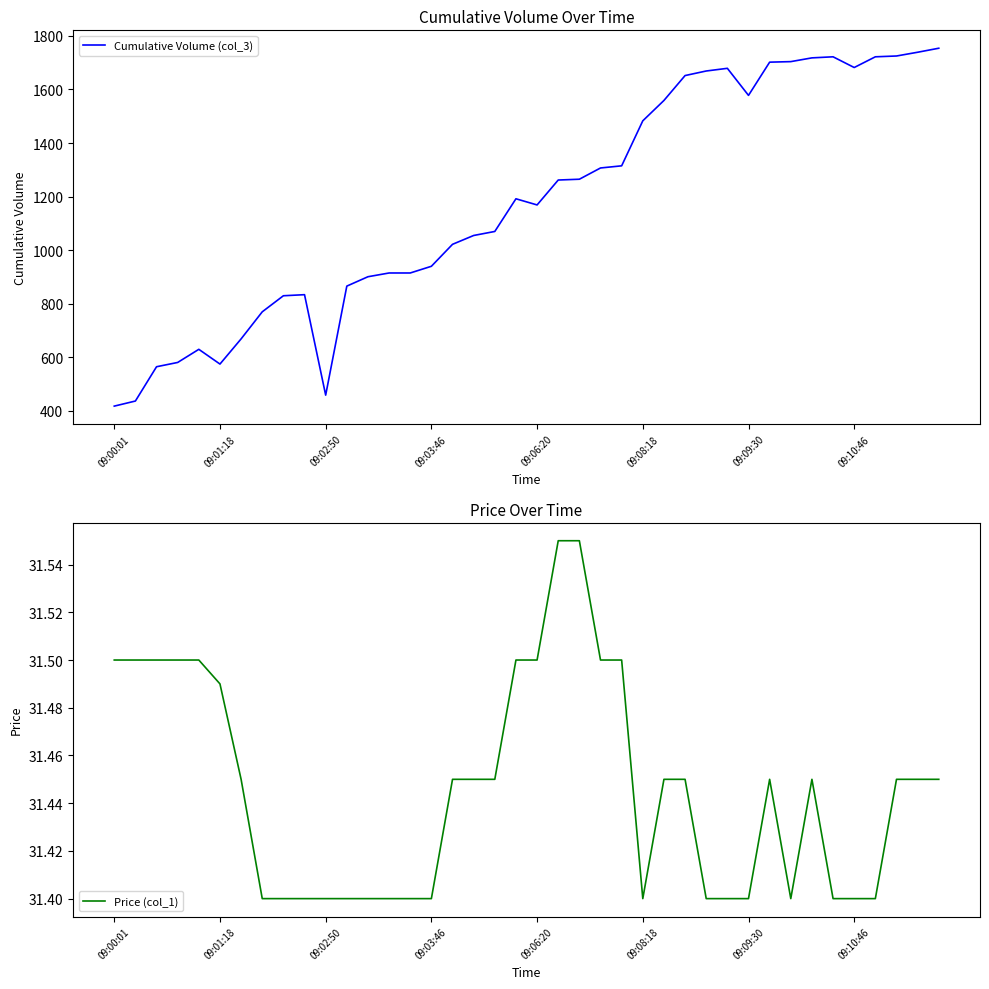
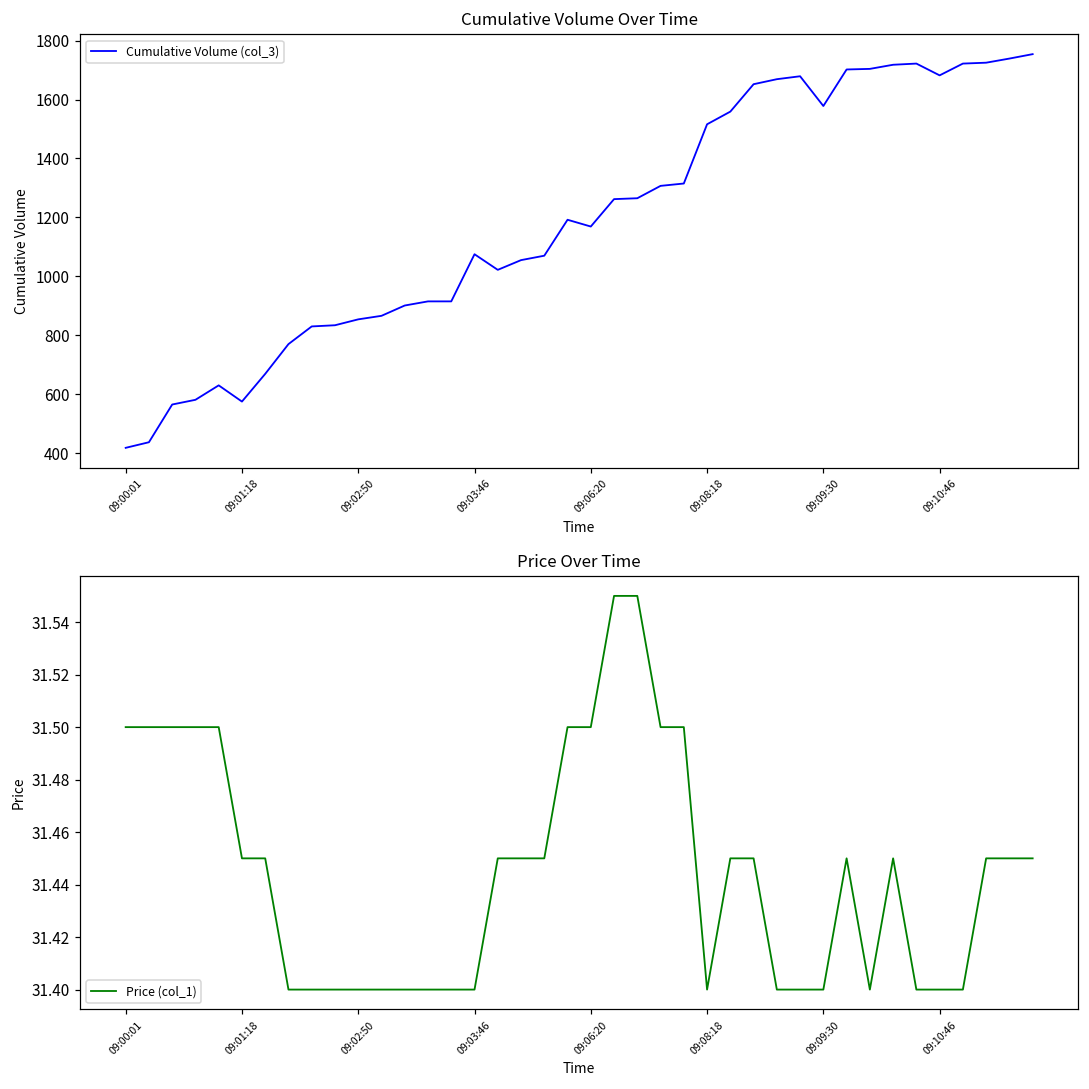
  {
    "Cumulative Volume Over Time": {
      "09:00:01": 420,
      "09:01:18": 580,
-     "09:02:50": 460,
-     "09:03:46": 940,
+     "09:02:50": 850,
+     "09:03:46": 1080,
      "09:06:20": 1170,
-     "09:08:18": 1480,
+     "09:08:18": 1520,
      "09:09:30": 1580,
      "09:10:46": 1680
    },
    "Price Over Time": {
      "09:00:01": 31.50,
-     "09:01:18": 31.49,
+     "09:01:18": 31.45,
      "09:02:50": 31.40,
      "09:03:46": 31.40,
      "09:06:20": 31.50,
      "09:08:18": 31.40,
      "09:09:30": 31.40,
      "09:10:46": 31.40
    }
  }
